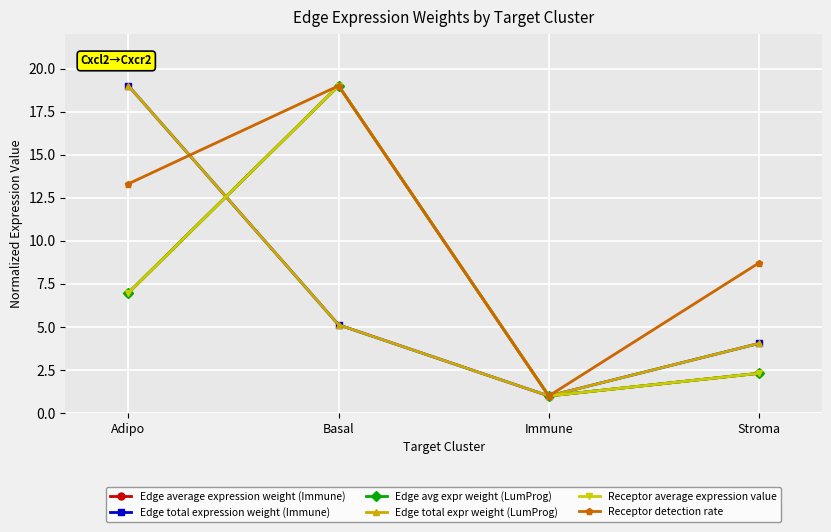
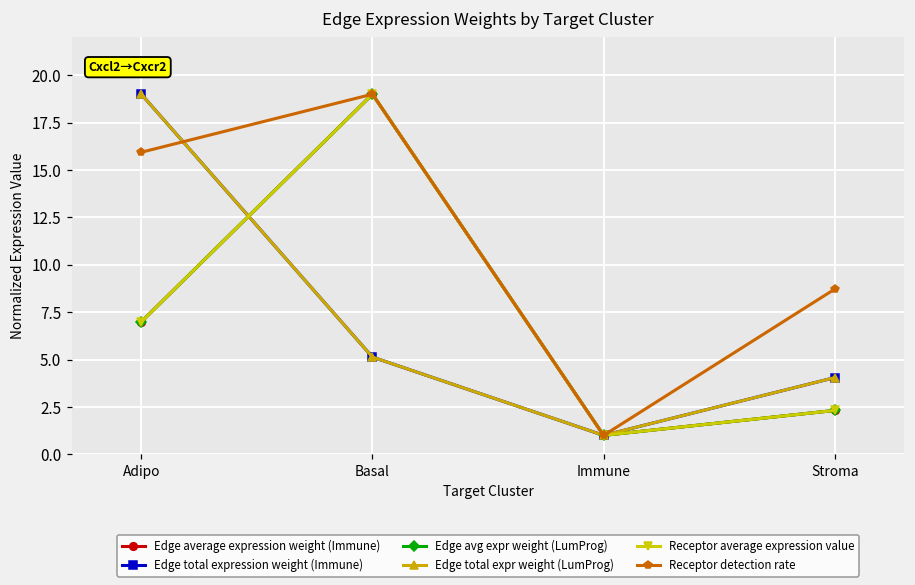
  {
    "Receptor detection rate": {
-     "Adipo": 13.3,
+     "Adipo": 15.9,
      "Stroma": 8.7
    }
  }
